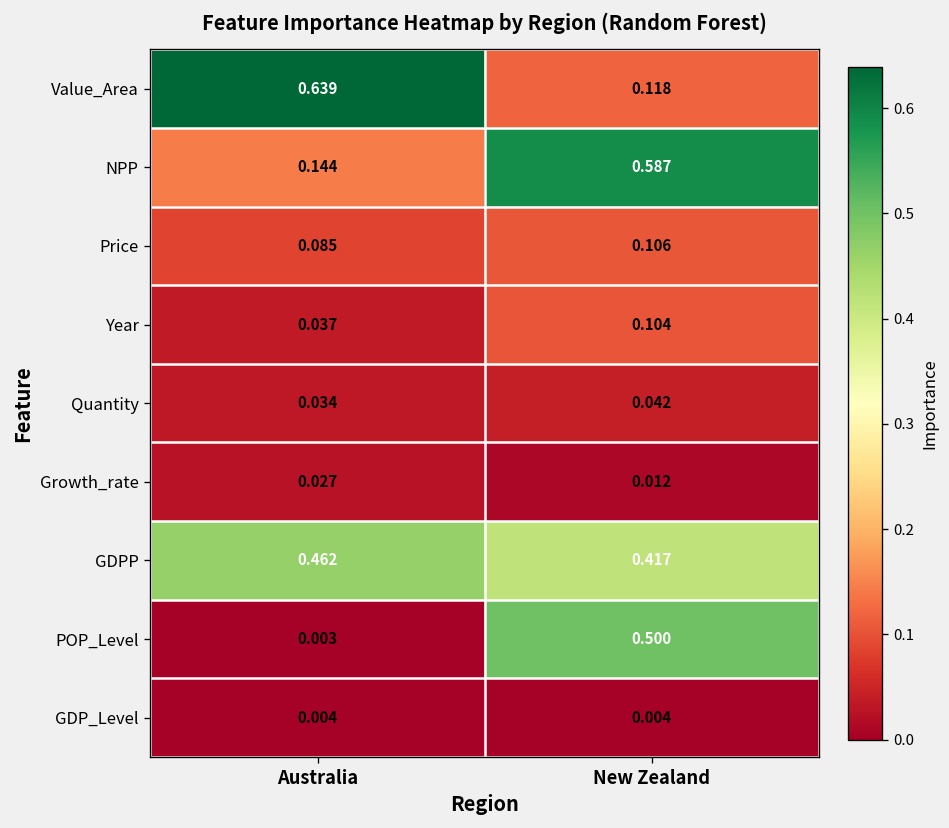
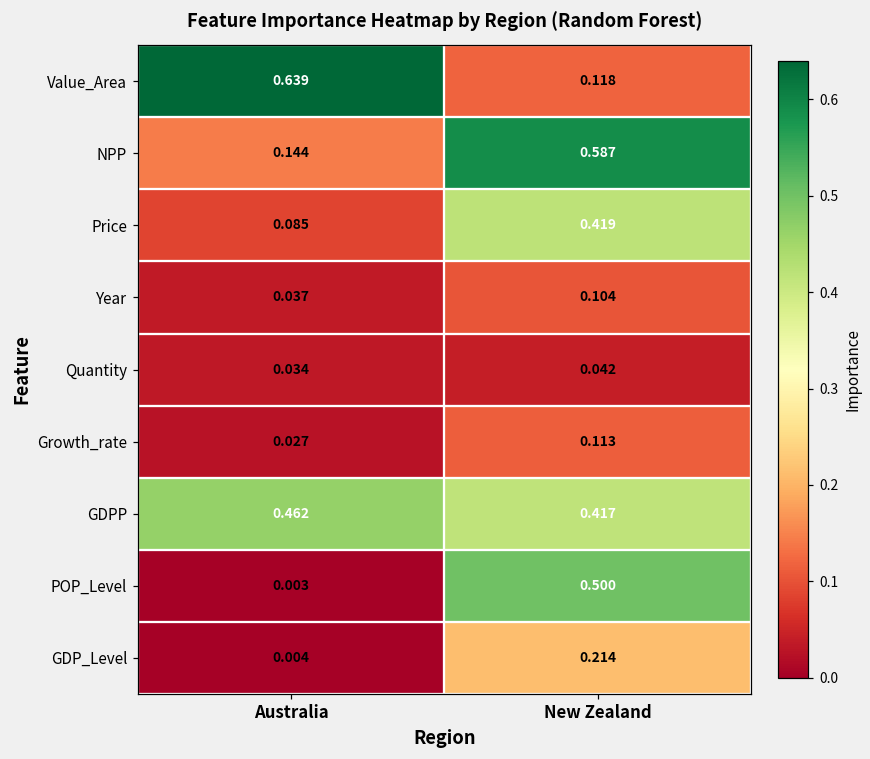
  {
    "Value_Area": {
      "Australia": 0.639,
      "New Zealand": 0.118
    },
    "NPP": {
      "Australia": 0.144,
      "New Zealand": 0.587
    },
    "Price": {
      "Australia": 0.085,
-     "New Zealand": 0.106
+     "New Zealand": 0.419
    },
    "Year": {
      "Australia": 0.037,
      "New Zealand": 0.104
    },
    "Quantity": {
      "Australia": 0.034,
      "New Zealand": 0.042
    },
    "Growth_rate": {
      "Australia": 0.027,
-     "New Zealand": 0.012
+     "New Zealand": 0.113
    },
    "GDPP": {
      "Australia": 0.462,
      "New Zealand": 0.417
    },
    "POP_Level": {
      "Australia": 0.003,
      "New Zealand": 0.500
    },
    "GDP_Level": {
      "Australia": 0.004,
-     "New Zealand": 0.004
+     "New Zealand": 0.214
    }
  }
